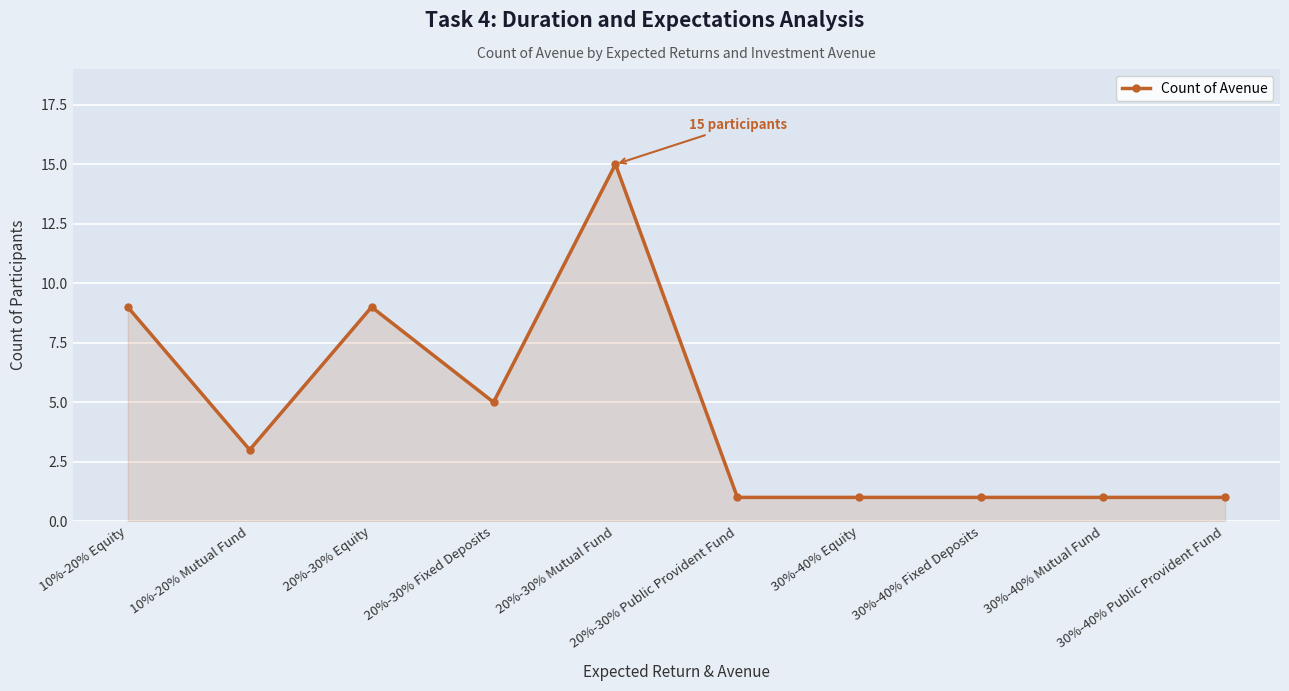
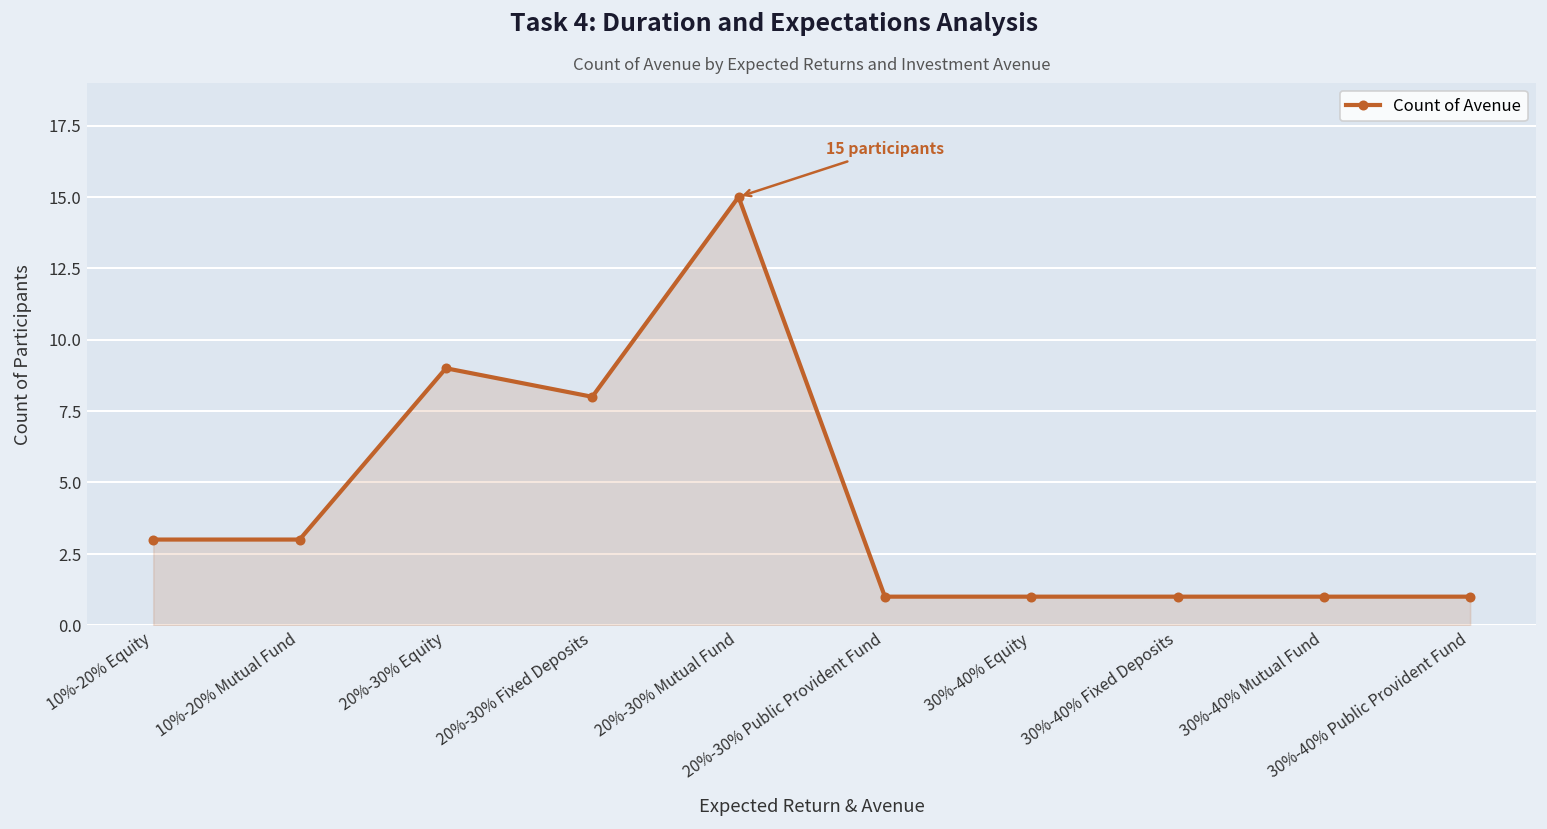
  {
-   "10%-20% Equity": 9,
+   "10%-20% Equity": 3,
    "10%-20% Mutual Fund": 3,
    "20%-30% Equity": 9,
-   "20%-30% Fixed Deposits": 5,
+   "20%-30% Fixed Deposits": 8,
    "20%-30% Public Provident Fund": 1,
    "30%-40% Equity": 1,
    "30%-40% Fixed Deposits": 1,
    "30%-40% Mutual Fund": 1,
    "30%-40% Public Provident Fund": 1
  }
